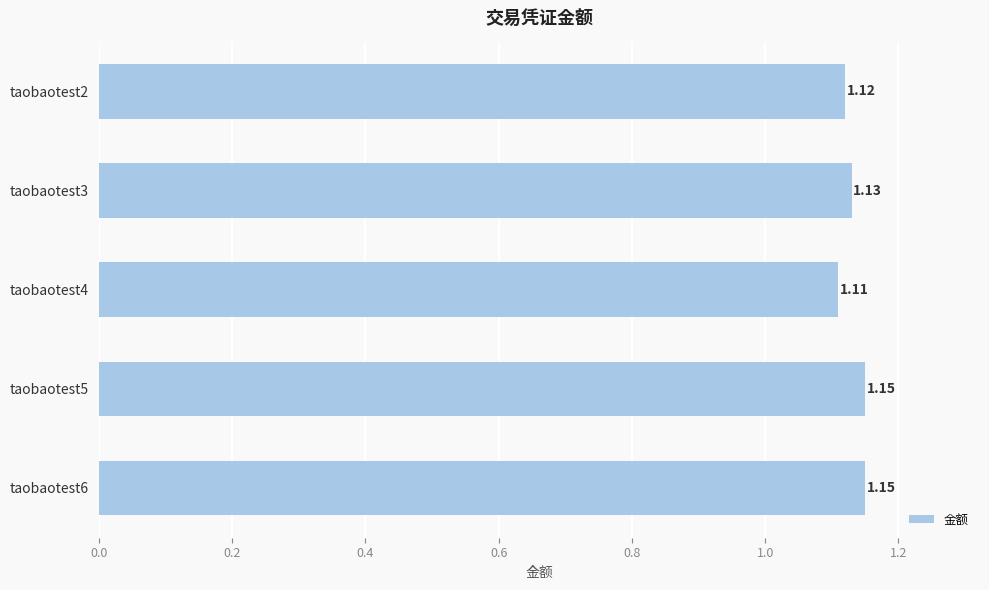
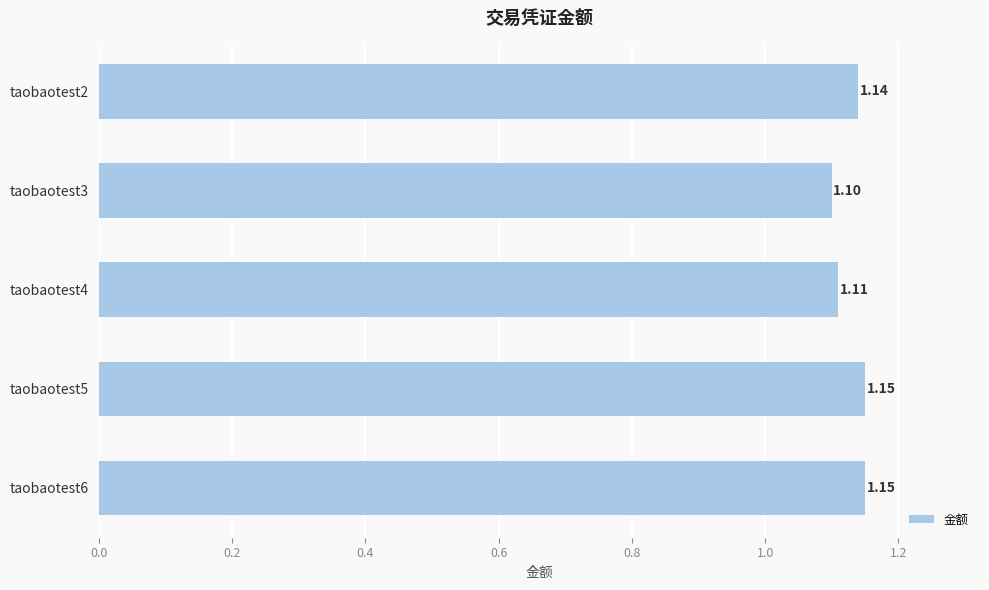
  {
-   "taobaotest2": 1.12,
-   "taobaotest3": 1.13,
+   "taobaotest2": 1.14,
+   "taobaotest3": 1.10,
    "taobaotest4": 1.11,
    "taobaotest5": 1.15,
    "taobaotest6": 1.15
  }
